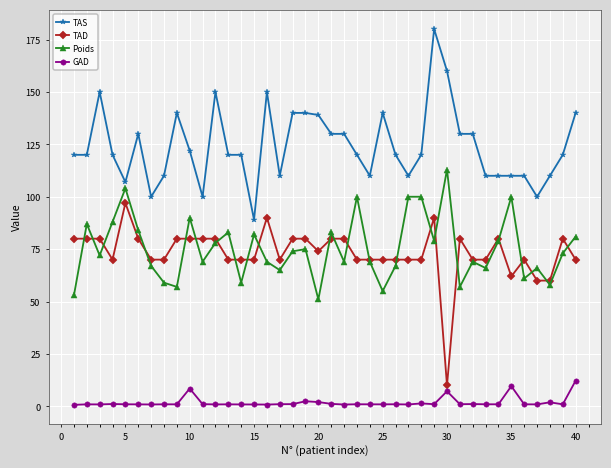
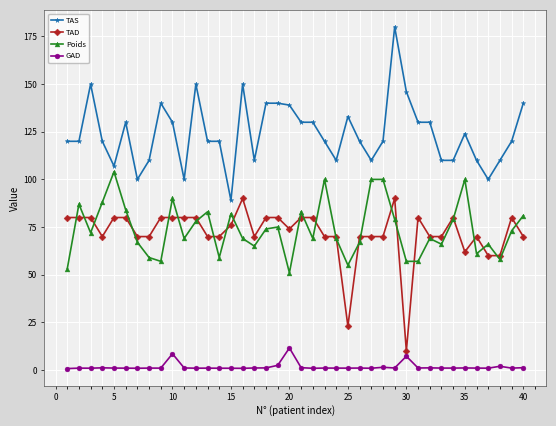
  {
    "TAS": {
      "5": 107,
-     "10": 122,
+     "10": 130,
      "15": 89,
      "20": 139,
-     "25": 140,
-     "30": 160,
-     "35": 110,
+     "25": 133,
+     "30": 146,
+     "35": 124,
      "40": 140
    },
    "TAD": {
-     "5": 97,
+     "5": 80,
      "10": 80,
-     "15": 70,
+     "15": 76,
      "20": 74,
-     "25": 70,
+     "25": 23,
      "30": 10,
      "35": 62,
      "40": 70
    },
    "Poids": {
      "5": 104,
      "10": 90,
      "15": 82,
      "20": 51,
      "25": 55,
-     "30": 113,
+     "30": 57,
      "35": 100,
      "40": 81
    },
    "GAD": {
      "5": 1,
      "10": 9,
      "15": 1,
-     "20": 2,
+     "20": 12,
      "25": 1,
      "30": 7,
-     "35": 10,
-     "40": 12
+     "35": 1,
+     "40": 1
    }
  }
